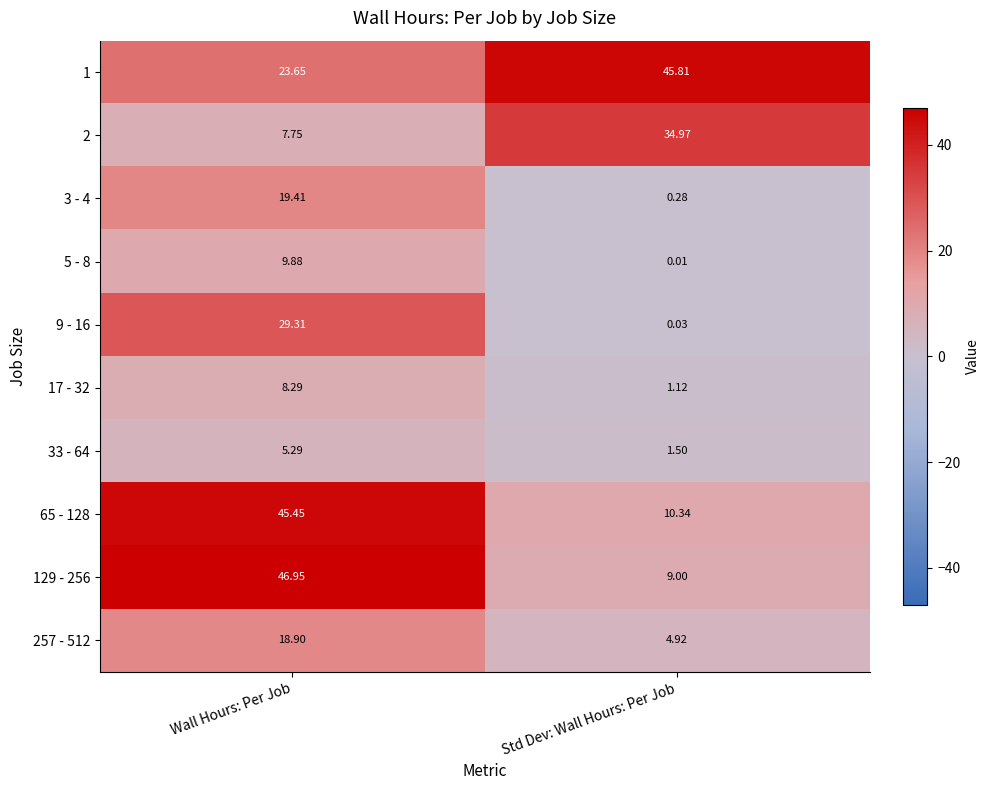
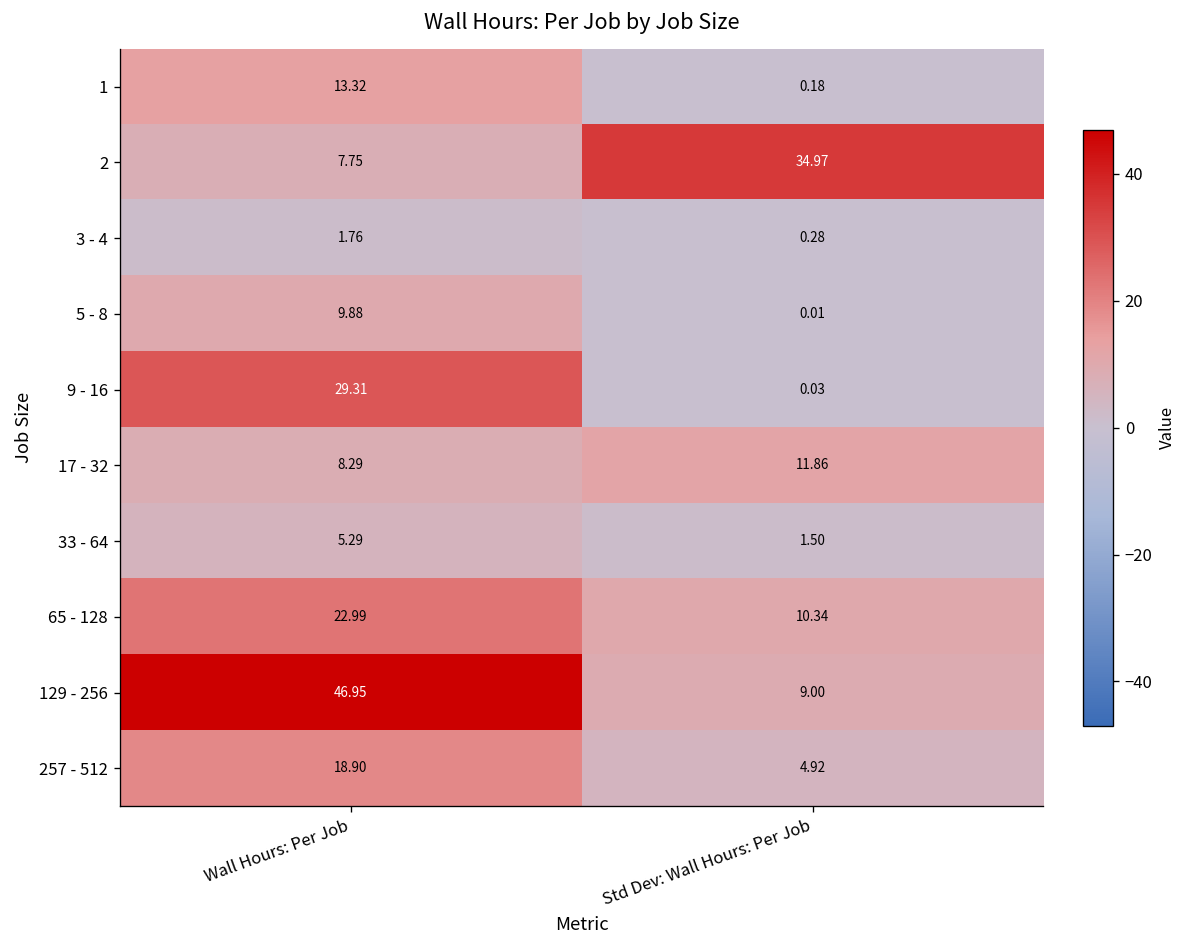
  {
    "1": {
-     "Wall Hours: Per Job": 23.65,
-     "Std Dev: Wall Hours: Per Job": 45.81
+     "Wall Hours: Per Job": 13.32,
+     "Std Dev: Wall Hours: Per Job": 0.18
    },
    "2": {
      "Wall Hours: Per Job": 7.75,
      "Std Dev: Wall Hours: Per Job": 34.97
    },
    "3 - 4": {
-     "Wall Hours: Per Job": 19.41,
+     "Wall Hours: Per Job": 1.76,
      "Std Dev: Wall Hours: Per Job": 0.28
    },
    "5 - 8": {
      "Wall Hours: Per Job": 9.88,
      "Std Dev: Wall Hours: Per Job": 0.01
    },
    "9 - 16": {
      "Wall Hours: Per Job": 29.31,
      "Std Dev: Wall Hours: Per Job": 0.03
    },
    "17 - 32": {
      "Wall Hours: Per Job": 8.29,
-     "Std Dev: Wall Hours: Per Job": 1.12
+     "Std Dev: Wall Hours: Per Job": 11.86
    },
    "33 - 64": {
      "Wall Hours: Per Job": 5.29,
      "Std Dev: Wall Hours: Per Job": 1.50
    },
    "65 - 128": {
-     "Wall Hours: Per Job": 45.45,
+     "Wall Hours: Per Job": 22.99,
      "Std Dev: Wall Hours: Per Job": 10.34
    },
    "129 - 256": {
      "Wall Hours: Per Job": 46.95,
      "Std Dev: Wall Hours: Per Job": 9.00
    },
    "257 - 512": {
      "Wall Hours: Per Job": 18.90,
      "Std Dev: Wall Hours: Per Job": 4.92
    }
  }
